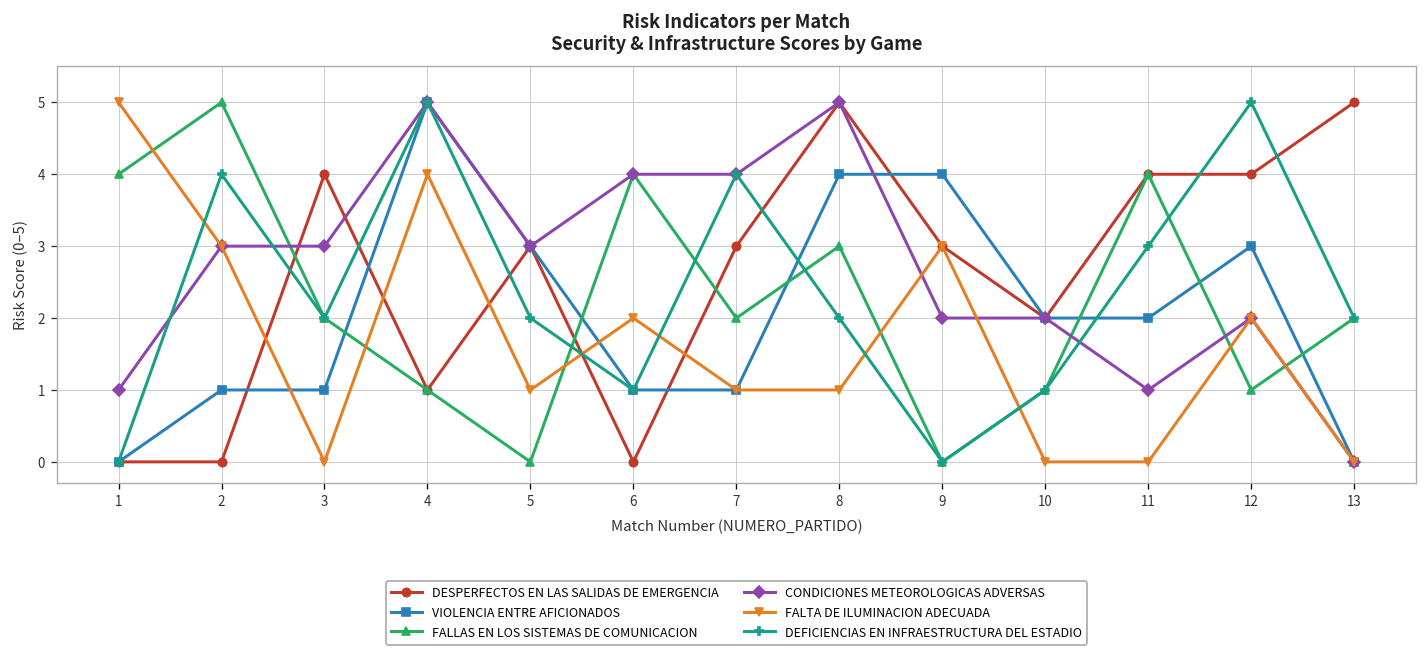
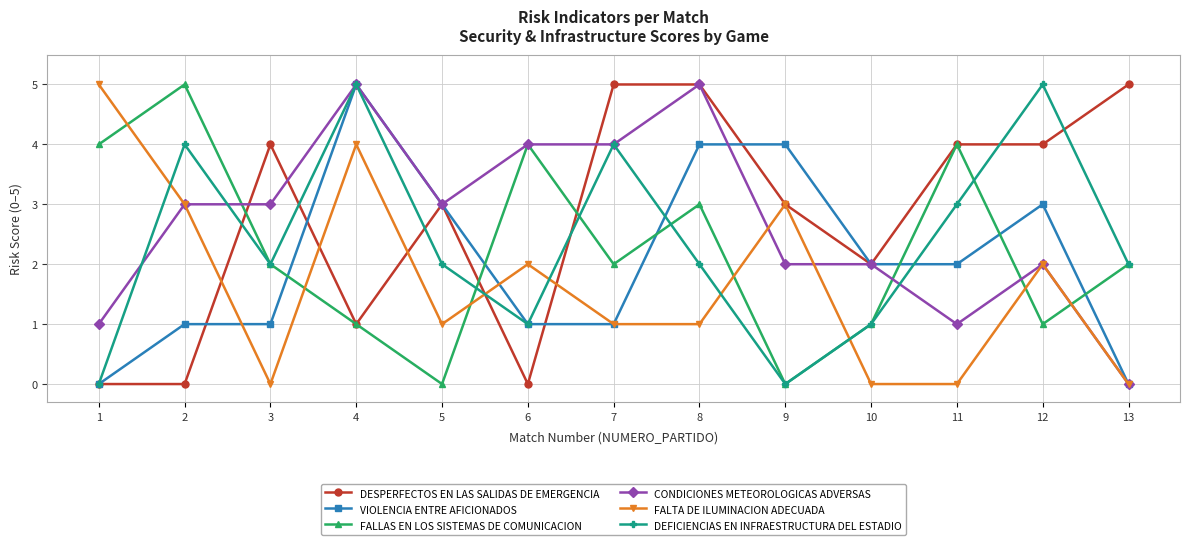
  {
    "DESPERFECTOS EN LAS SALIDAS DE EMERGENCIA": {
      "2": 0,
      "3": 4,
      "6": 0,
-     "7": 3,
+     "7": 5,
      "12": 4,
      "13": 5
    },
    "VIOLENCIA ENTRE AFICIONADOS": {
      "2": 1,
      "3": 1,
      "8": 4,
      "9": 4,
      "11": 2,
      "12": 3
    },
    "CONDICIONES METEOROLOGICAS ADVERSAS": {
      "1": 1,
      "3": 3,
      "9": 2,
      "11": 1
    },
    "FALTA DE ILUMINACION ADECUADA": {
      "1": 5,
      "3": 0,
      "4": 4,
      "5": 1,
      "6": 2,
      "8": 1,
      "10": 0,
      "11": 0
    }
  }
